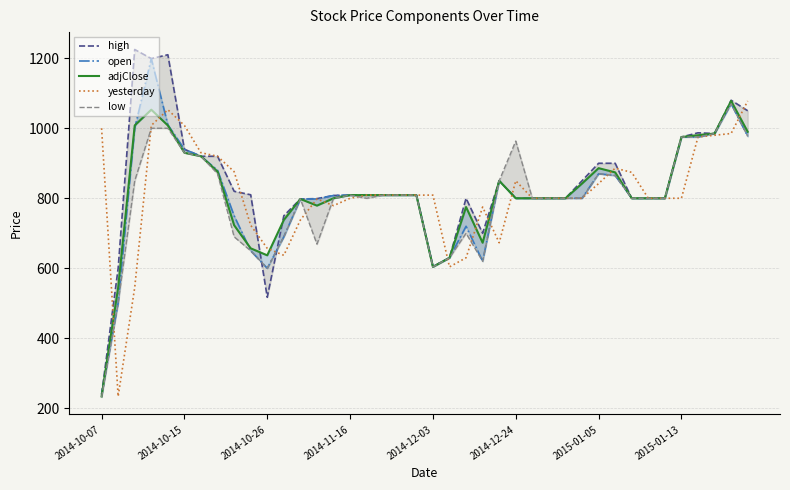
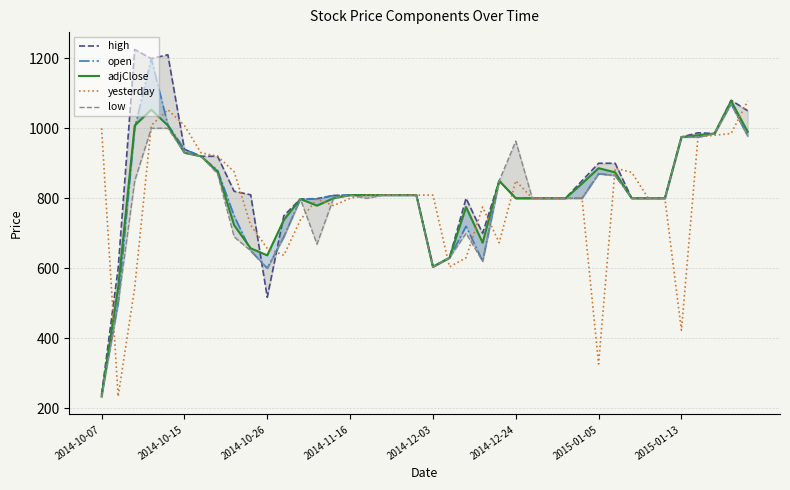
  {
    "high": {
      "2014-10-26": 520
    },
    "yesterday": {
      "2014-10-07": 1000,
      "2014-10-15": 1010,
      "2014-10-26": 660,
      "2014-11-16": 800,
      "2014-12-03": 810,
      "2014-12-24": 850,
-     "2015-01-05": 840,
-     "2015-01-13": 800
+     "2015-01-05": 330,
+     "2015-01-13": 420
    }
  }
